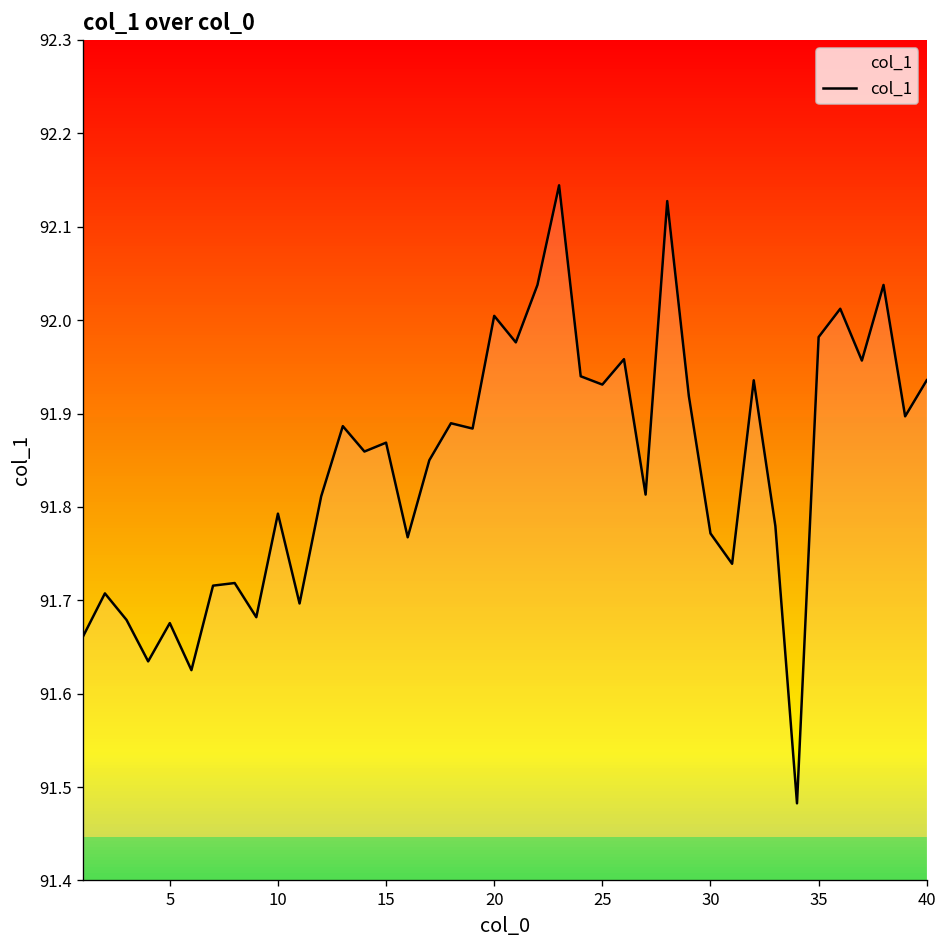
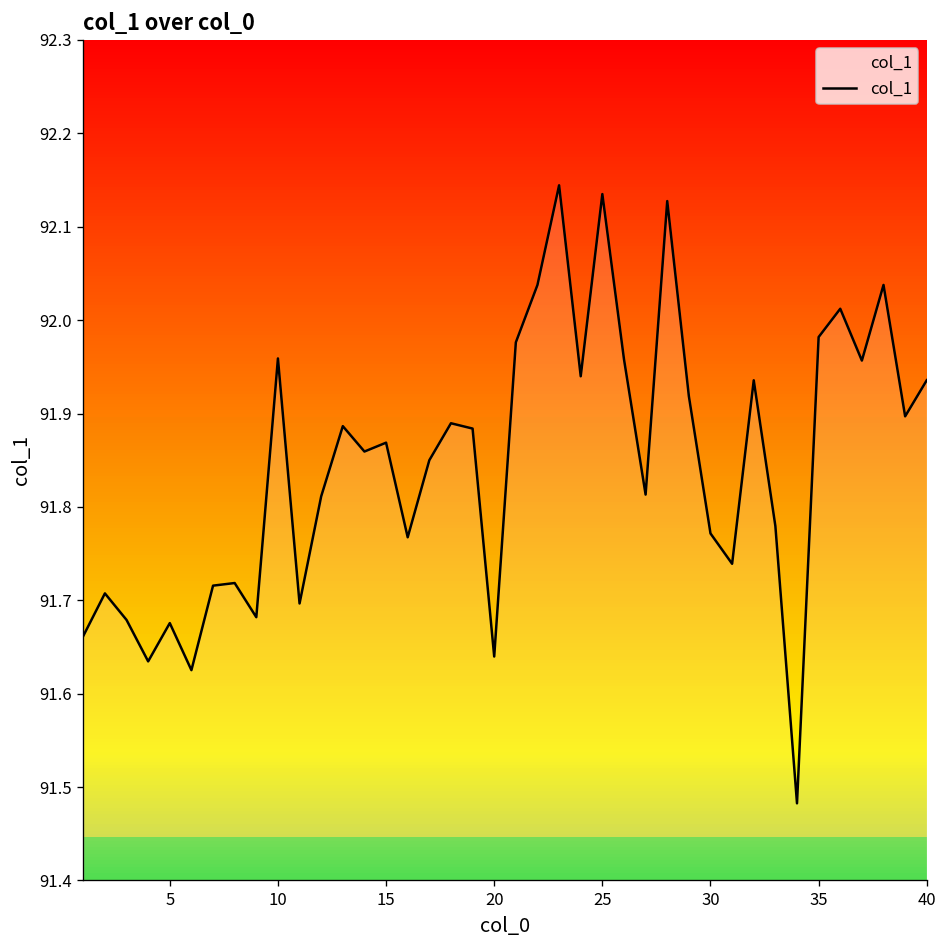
  {
    "5": 91.68,
-   "10": 91.79,
+   "10": 91.96,
    "15": 91.87,
-   "20": 92.00,
-   "25": 91.93,
+   "20": 91.64,
+   "25": 92.14,
    "30": 91.77,
    "35": 91.98,
    "40": 91.94
  }
